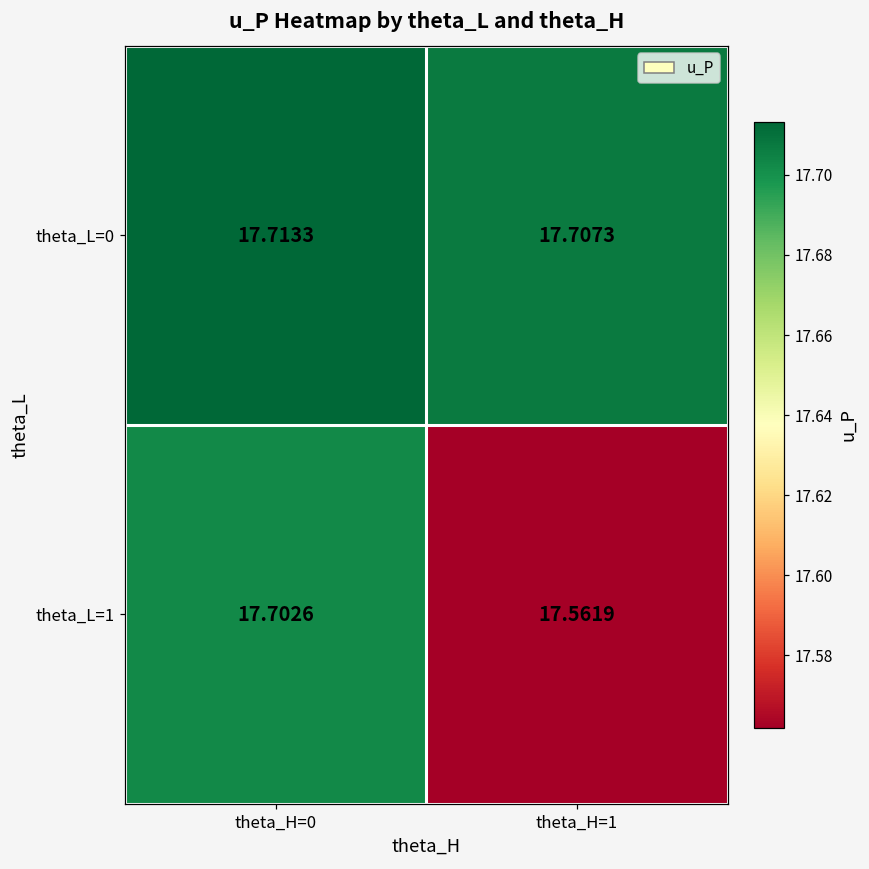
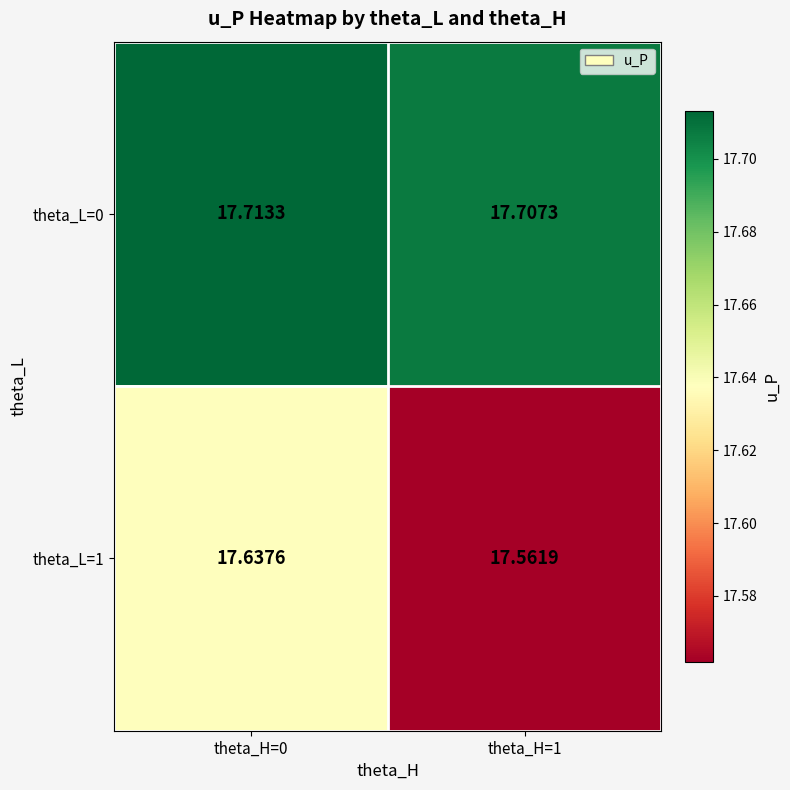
  {
    "theta_L=0": {
      "theta_H=0": 17.7133,
      "theta_H=1": 17.7073
    },
    "theta_L=1": {
-     "theta_H=0": 17.7026,
+     "theta_H=0": 17.6376,
      "theta_H=1": 17.5619
    }
  }
